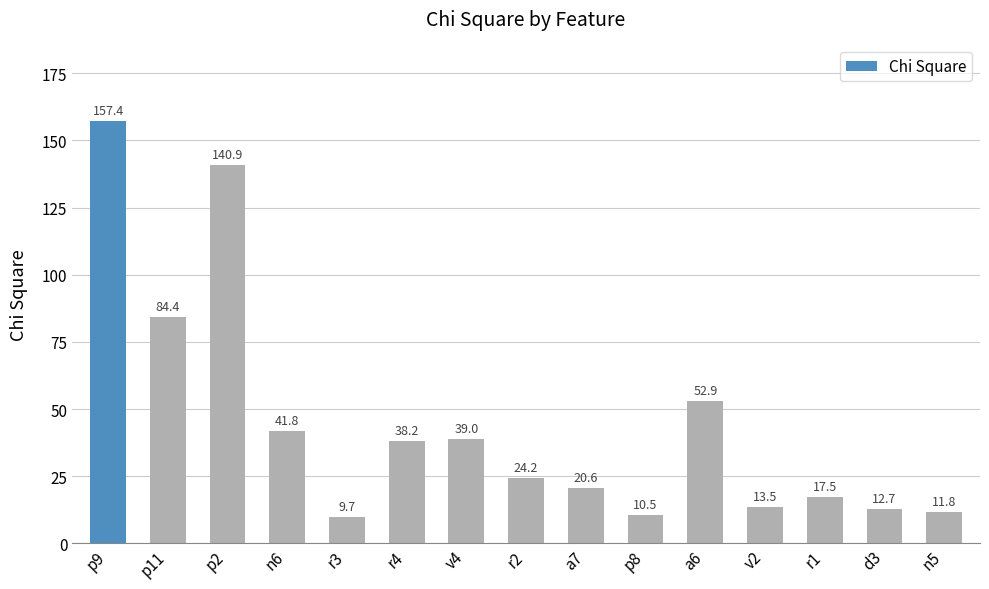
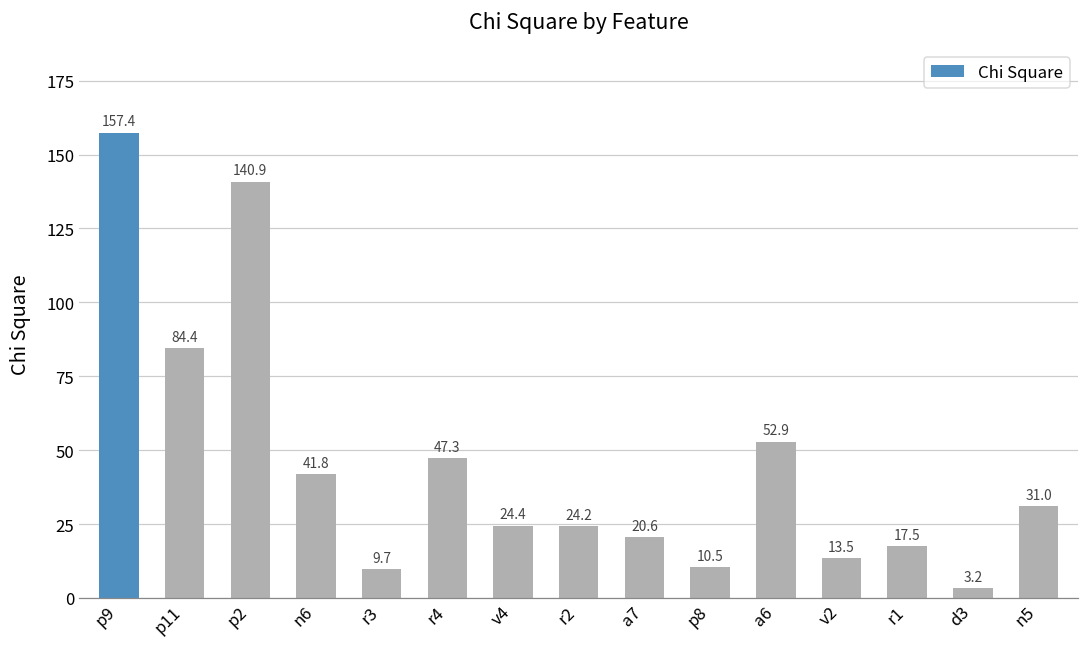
  {
    "p9": 157.4,
    "p11": 84.4,
    "p2": 140.9,
    "n6": 41.8,
    "r3": 9.7,
-   "r4": 38.2,
-   "v4": 39.0,
+   "r4": 47.3,
+   "v4": 24.4,
    "r2": 24.2,
    "a7": 20.6,
    "p8": 10.5,
    "a6": 52.9,
    "v2": 13.5,
    "r1": 17.5,
-   "d3": 12.7,
-   "n5": 11.8
+   "d3": 3.2,
+   "n5": 31.0
  }
